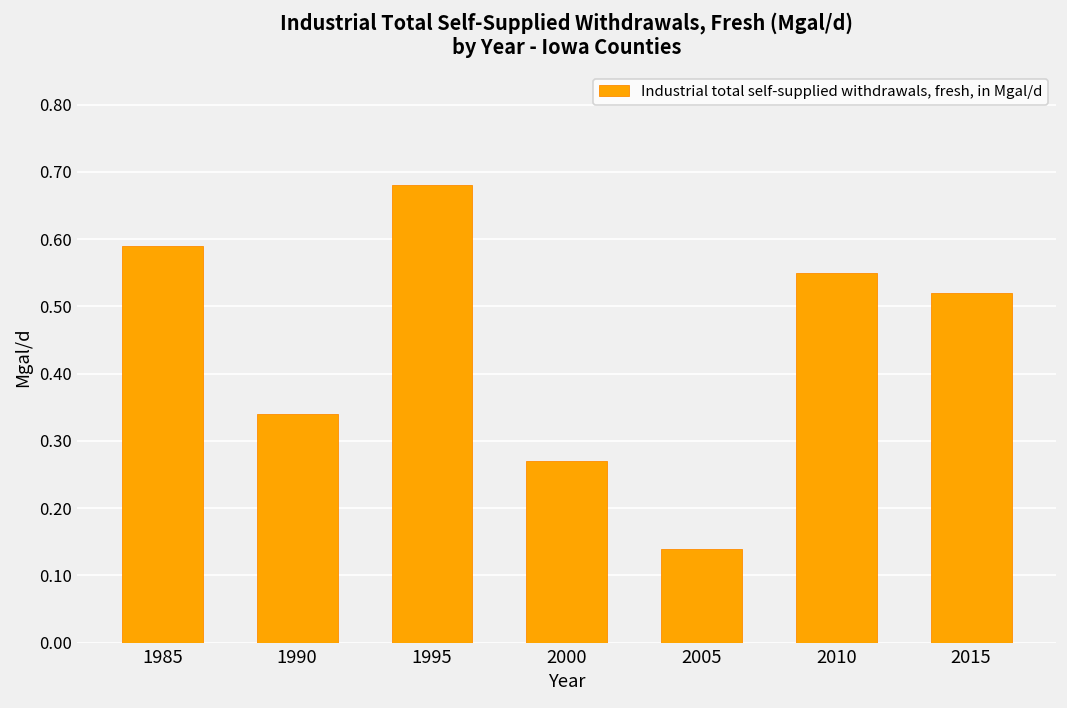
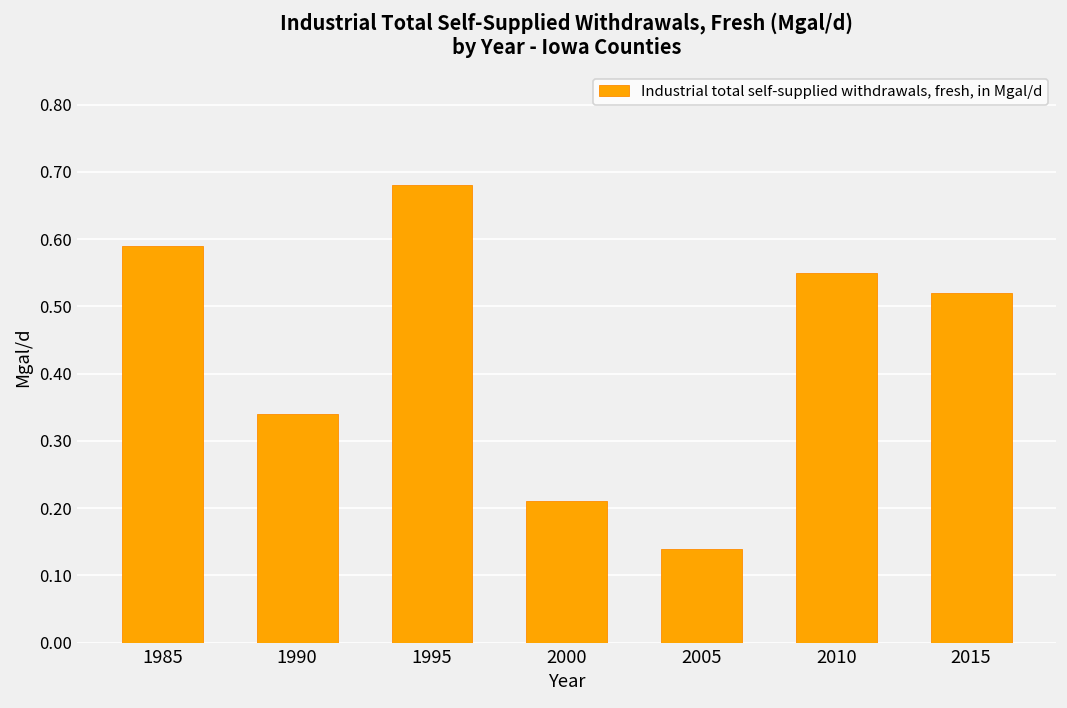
  {
    "1985": 0.59,
    "1990": 0.34,
    "1995": 0.68,
-   "2000": 0.27,
+   "2000": 0.21,
    "2005": 0.14,
    "2010": 0.55,
    "2015": 0.52
  }
